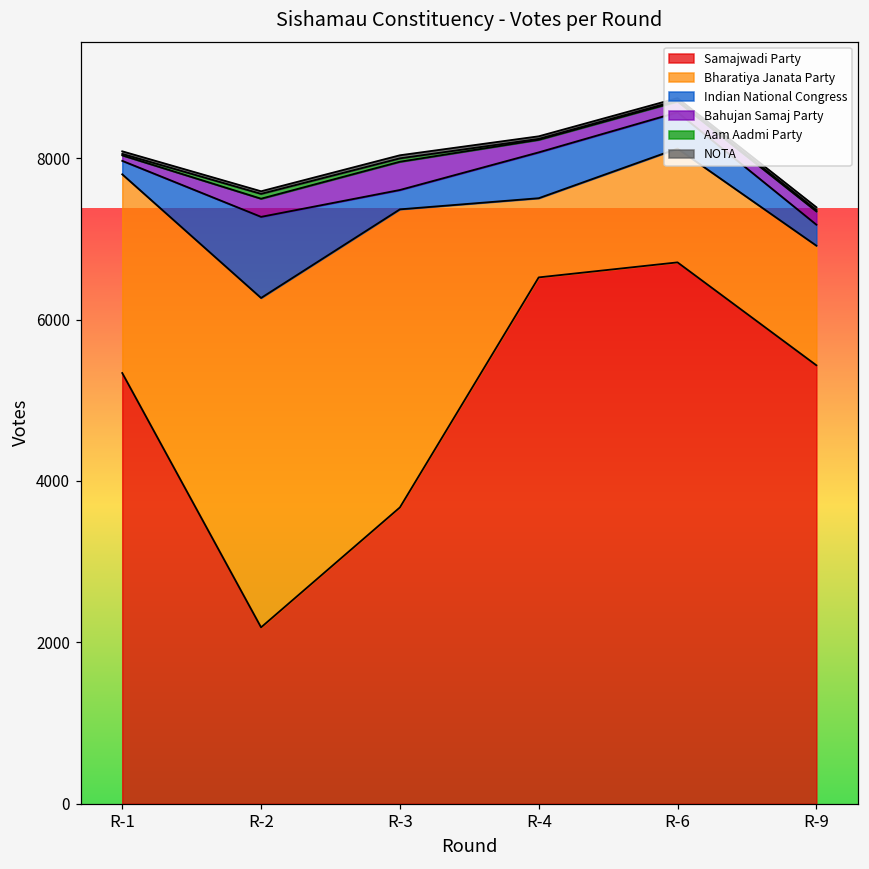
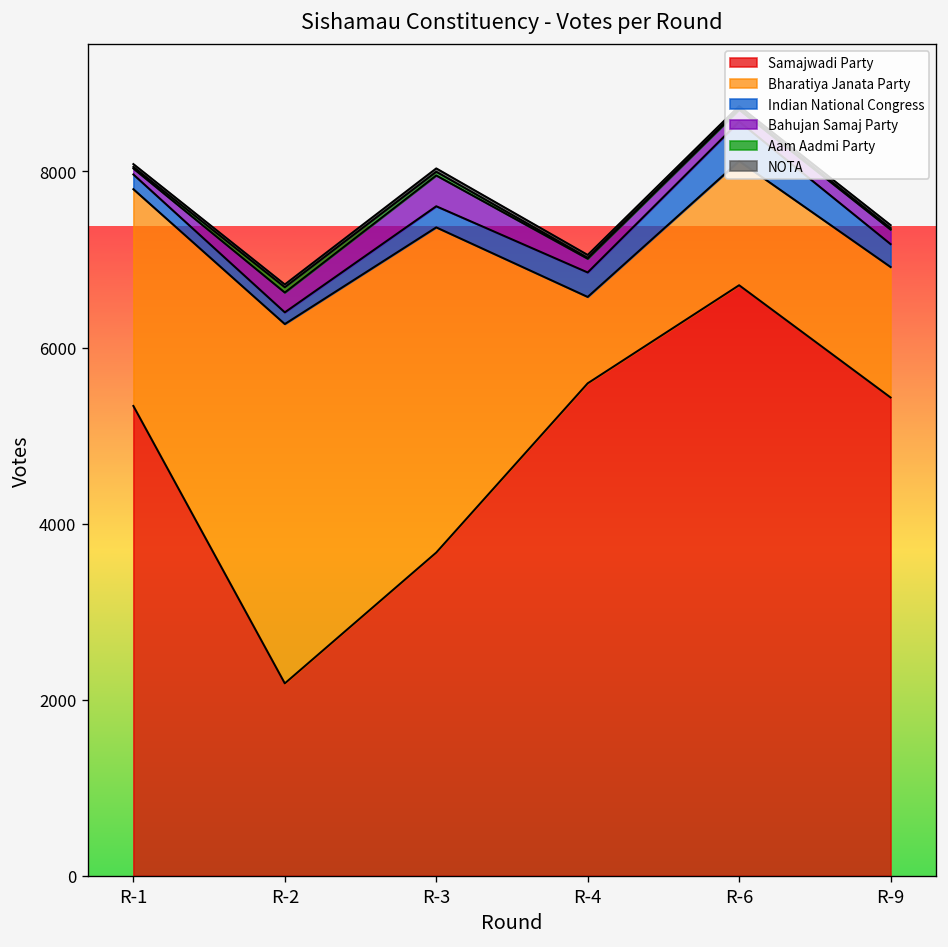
  {
    "Samajwadi Party": {
      "R-1": 5300,
      "R-2": 2200,
      "R-3": 3700,
-     "R-4": 6500,
+     "R-4": 5600,
      "R-6": 6700,
      "R-9": 5400
    },
    "Bharatiya Janata Party": {
      "R-1": 2500,
      "R-2": 4100,
      "R-3": 3700,
      "R-4": 1000,
      "R-9": 1500
    },
    "Indian National Congress": {
      "R-1": 200,
-     "R-2": 1000,
+     "R-2": 100,
      "R-3": 200,
-     "R-4": 600,
+     "R-4": 300,
      "R-9": 300
    },
    "Bahujan Samaj Party": {
      "R-2": 200,
      "R-3": 400
    },
    "Aam Aadmi Party": {
      "R-3": 0
    },
    "NOTA": {
      "R-3": 0
    }
  }
